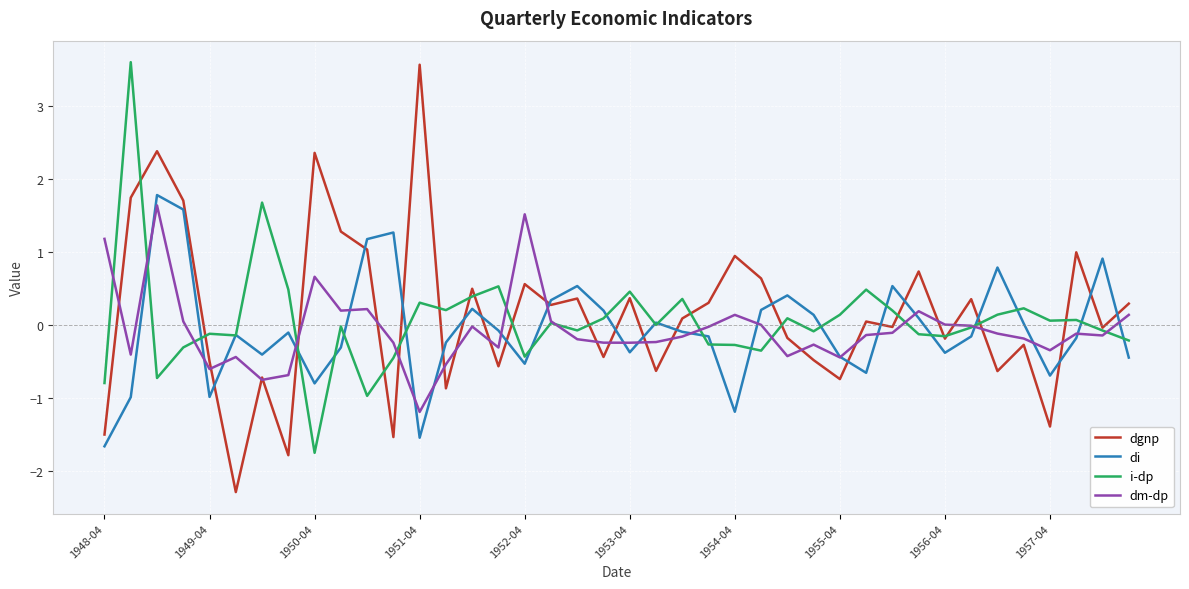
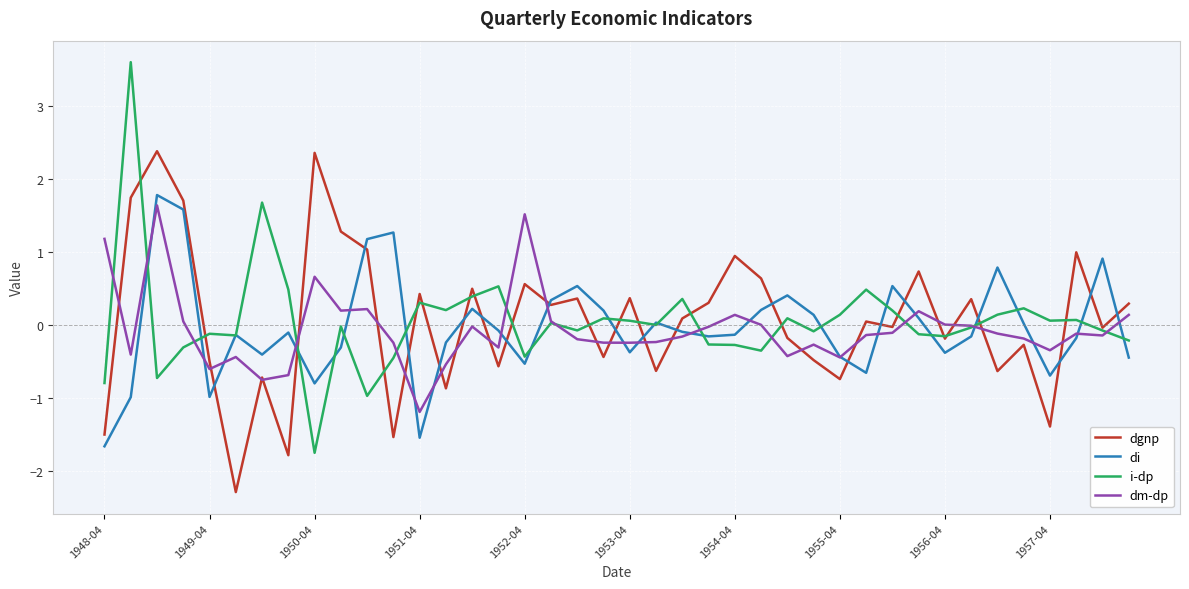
  {
    "dgnp": {
      "1948-04": -1.5,
      "1949-04": -0.5,
      "1950-04": 2.4,
-     "1951-04": 3.6,
+     "1951-04": 0.4,
      "1952-04": 0.6,
      "1953-04": 0.4,
      "1954-04": 0.9,
      "1955-04": -0.7,
      "1957-04": -1.4
    },
    "di": {
      "1948-04": -1.7,
      "1949-04": -1.0,
      "1950-04": -0.8,
      "1951-04": -1.5,
      "1952-04": -0.5,
      "1953-04": -0.4,
-     "1954-04": -1.2,
+     "1954-04": -0.1,
      "1956-04": -0.4,
      "1957-04": -0.7
    },
    "i-dp": {
      "1948-04": -0.8,
      "1949-04": -0.1,
      "1950-04": -1.8,
      "1951-04": 0.3,
      "1952-04": -0.4,
-     "1953-04": 0.5,
+     "1953-04": 0.1,
      "1954-04": -0.3,
      "1955-04": 0.1,
      "1957-04": 0.1
    },
    "dm-dp": {
      "1948-04": 1.2,
      "1949-04": -0.6,
      "1950-04": 0.7,
      "1951-04": -1.2,
      "1952-04": 1.5,
      "1953-04": -0.2,
      "1954-04": 0.1,
      "1956-04": 0.0,
      "1957-04": -0.3
    }
  }
